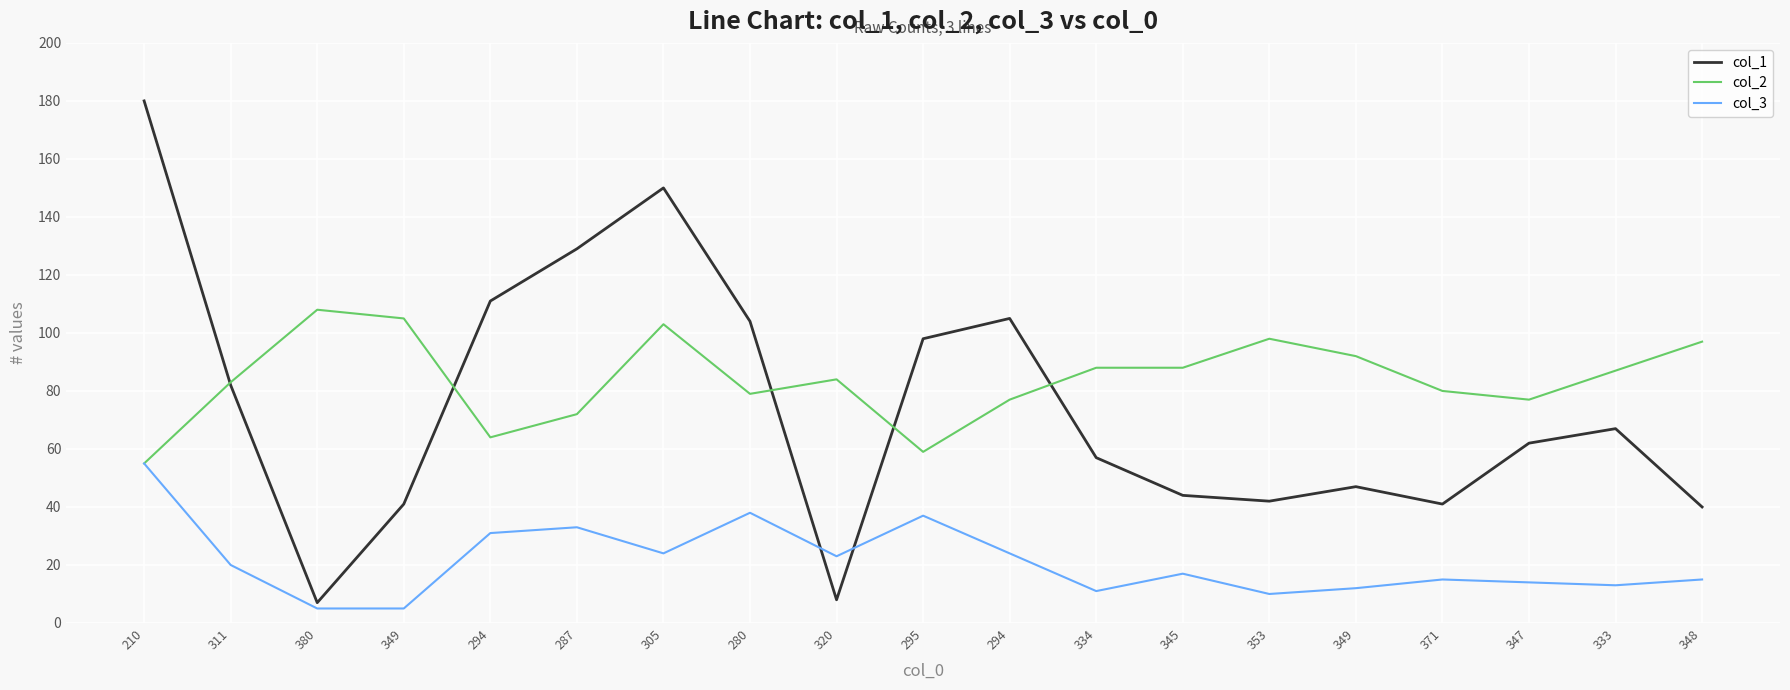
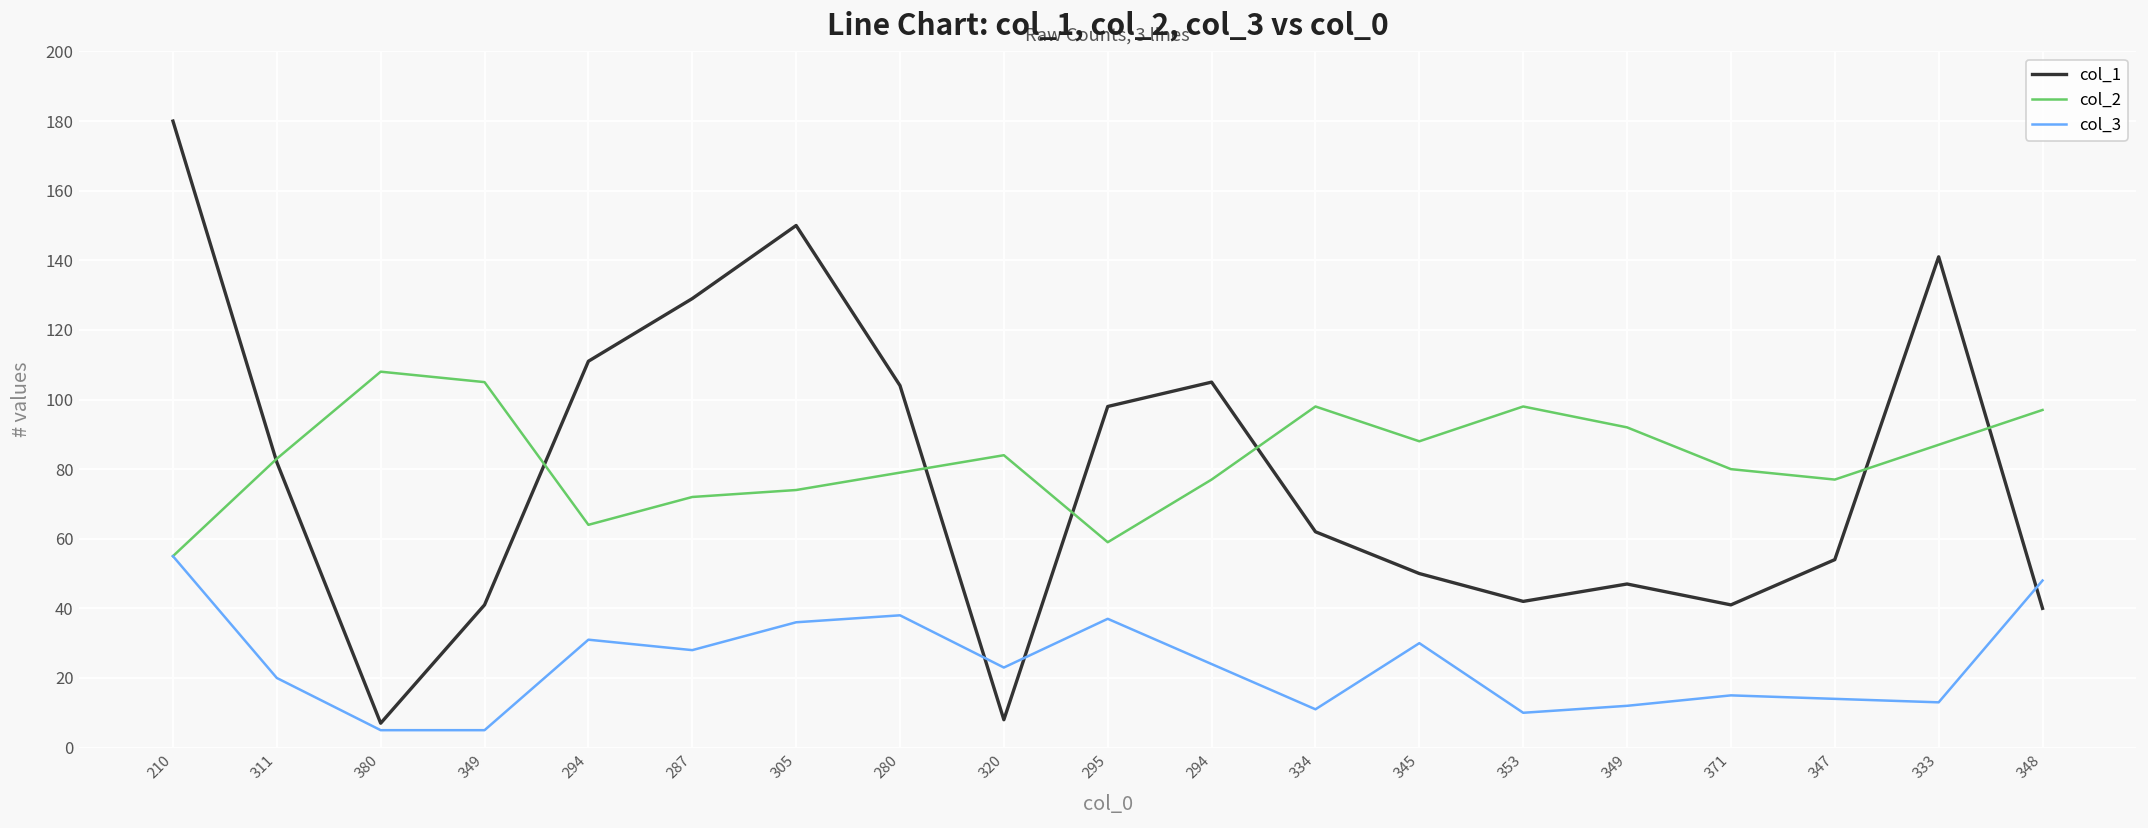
  {
    "col_1": {
      "210": 180,
      "311": 82,
      "380": 7,
      "287": 129,
      "305": 150,
      "280": 104,
      "320": 8,
      "295": 98,
-     "334": 57,
-     "345": 44,
+     "334": 62,
+     "345": 50,
      "353": 42,
      "371": 41,
-     "347": 62,
-     "333": 67,
+     "347": 54,
+     "333": 141,
      "348": 40
    },
    "col_2": {
      "311": 83,
      "380": 108,
      "287": 72,
-     "305": 103,
+     "305": 74,
      "280": 79,
      "320": 84,
      "295": 59,
-     "334": 88,
+     "334": 98,
      "345": 88,
      "353": 98,
      "371": 80,
      "347": 77,
      "333": 87,
      "348": 97
    },
    "col_3": {
      "311": 20,
      "380": 5,
-     "287": 33,
-     "305": 24,
+     "287": 28,
+     "305": 36,
      "280": 38,
      "320": 23,
      "295": 37,
      "334": 11,
-     "345": 17,
+     "345": 30,
      "353": 10,
      "371": 15,
      "347": 14,
      "333": 13,
-     "348": 15
+     "348": 48
    }
  }
